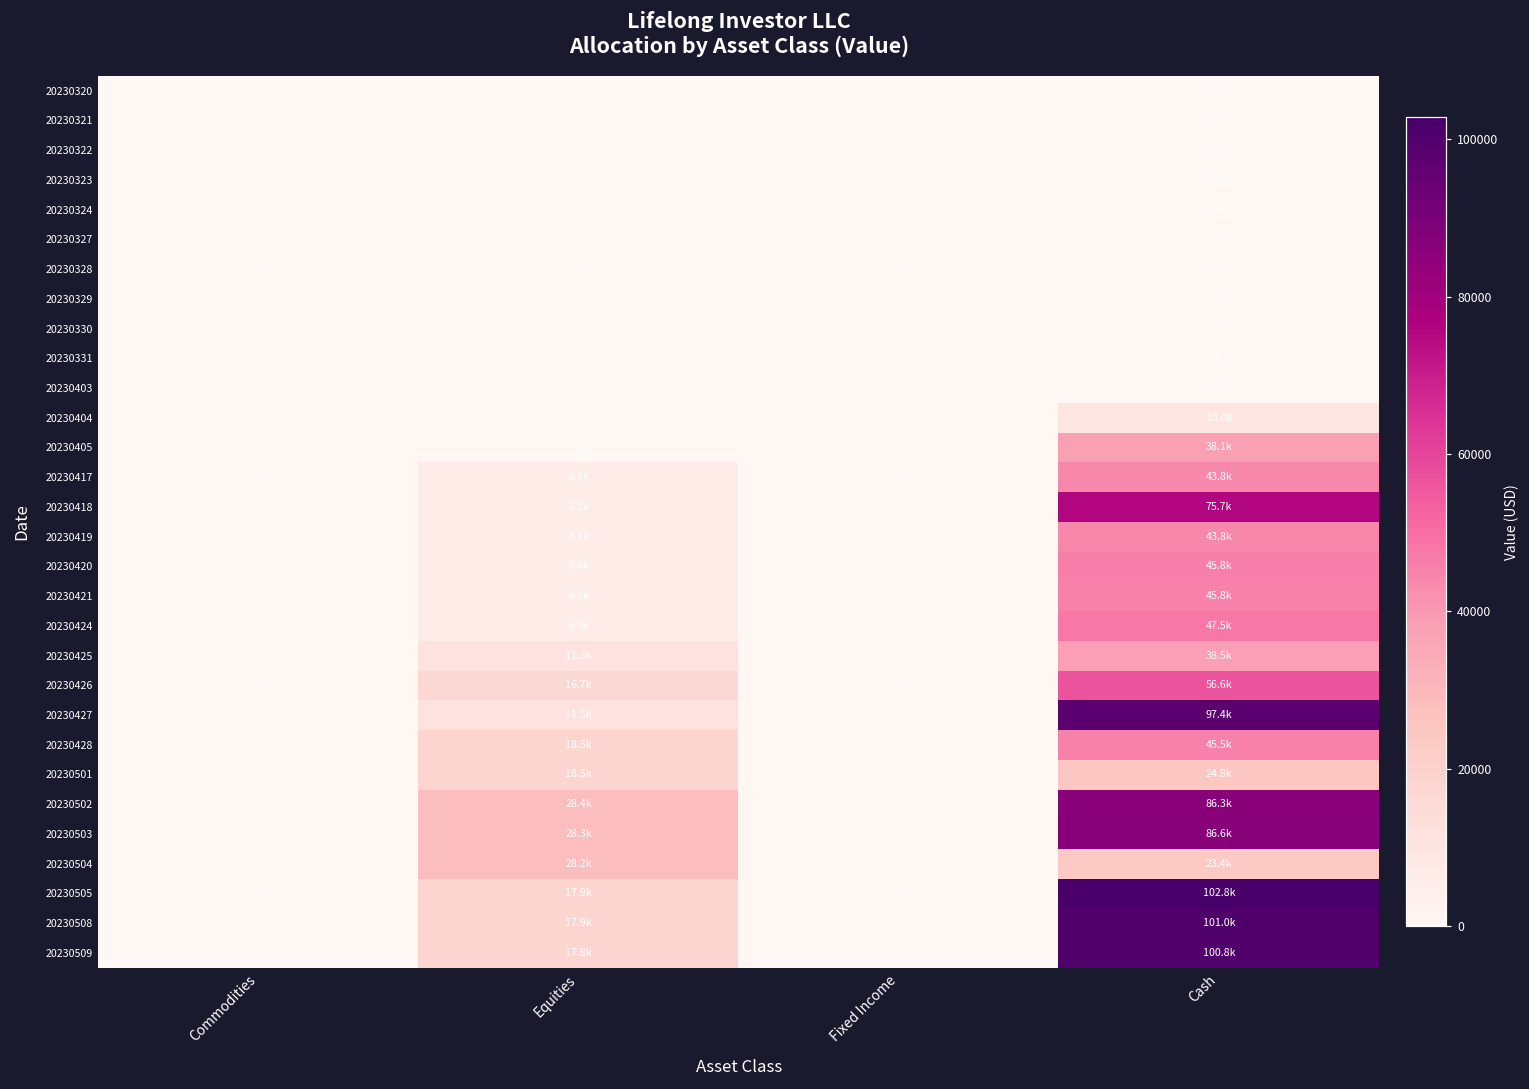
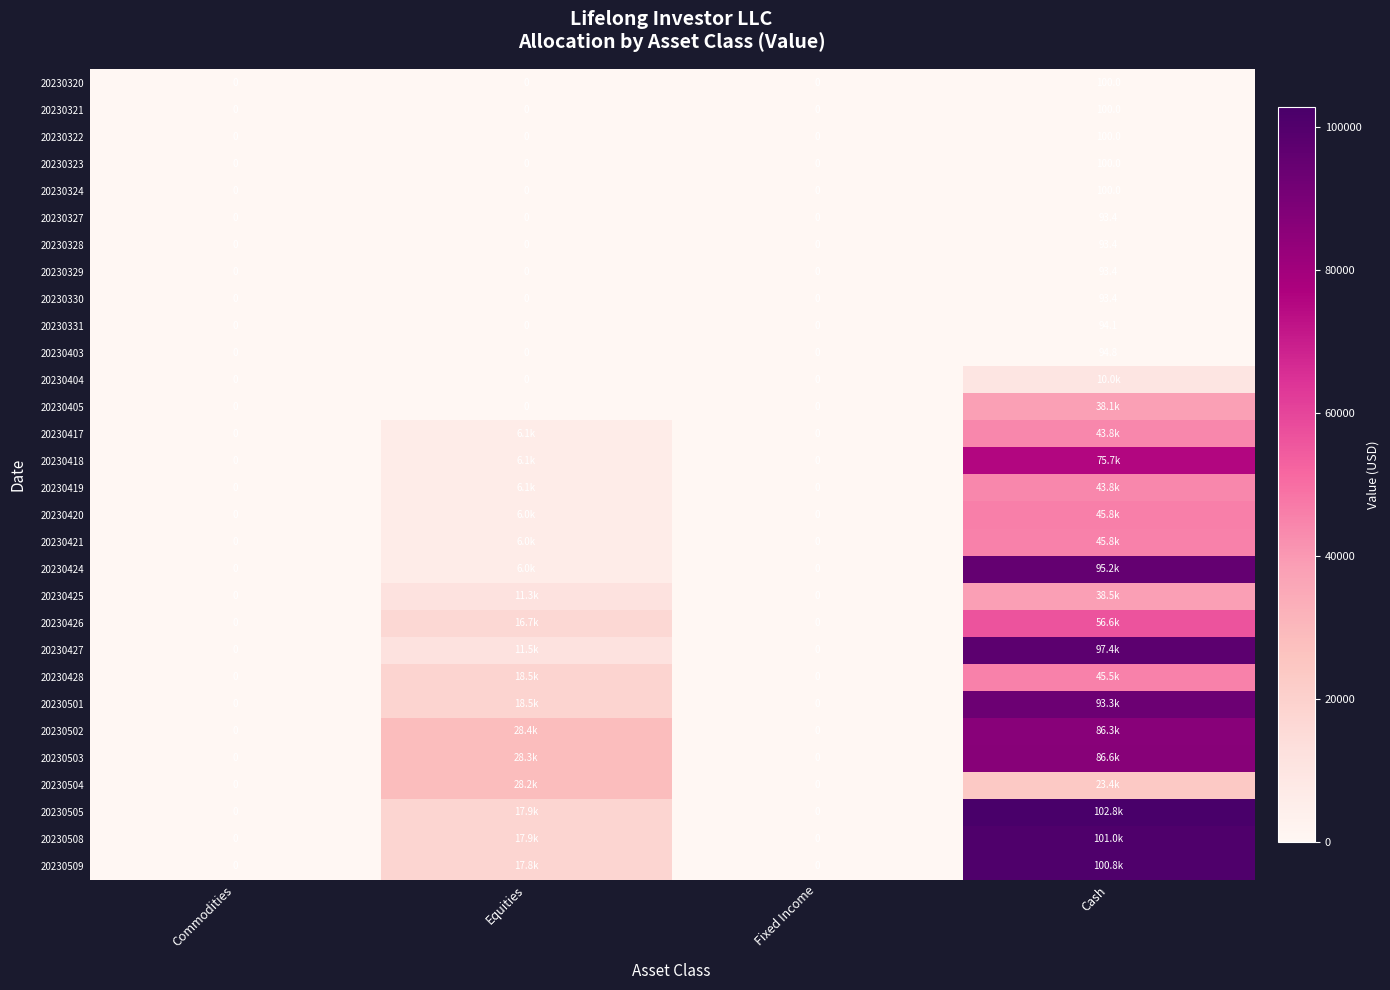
  {
    "20230405": {
      "Cash": "38.1k"
    },
    "20230417": {
      "Cash": "43.8k"
    },
    "20230418": {
      "Cash": "75.7k"
    },
    "20230419": {
      "Cash": "43.8k"
    },
    "20230420": {
      "Cash": "45.8k"
    },
    "20230421": {
      "Cash": "45.8k"
    },
    "20230424": {
-     "Cash": "47.5k"
+     "Cash": "95.2k"
    },
    "20230425": {
      "Cash": "38.5k"
    },
    "20230426": {
      "Cash": "56.6k"
    },
    "20230427": {
      "Cash": "97.4k"
    },
    "20230428": {
      "Cash": "45.5k"
    },
    "20230501": {
-     "Cash": "24.8k"
+     "Cash": "93.3k"
    },
    "20230502": {
      "Equities": "28.4k",
      "Cash": "86.3k"
    },
    "20230503": {
      "Equities": "28.3k",
      "Cash": "86.6k"
    },
    "20230504": {
      "Equities": "28.2k",
      "Cash": "23.4k"
    },
    "20230505": {
      "Cash": "102.8k"
    },
    "20230508": {
      "Cash": "101.0k"
    },
    "20230509": {
      "Cash": "100.8k"
    }
  }
